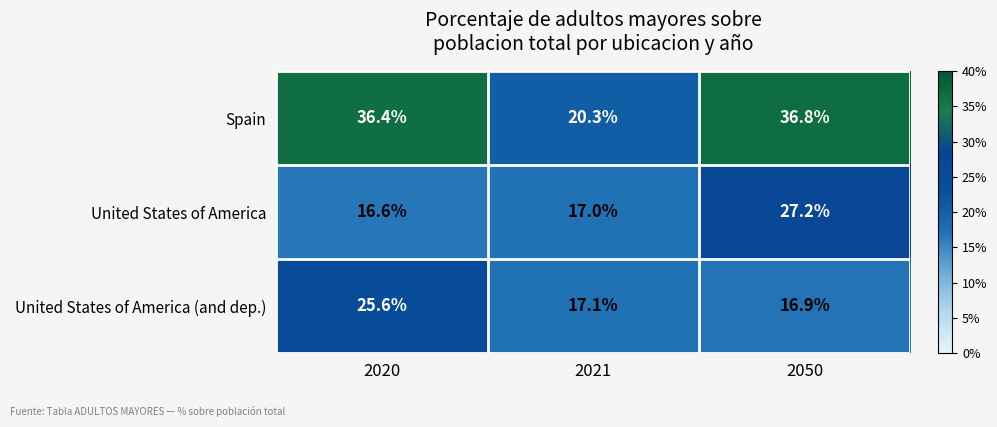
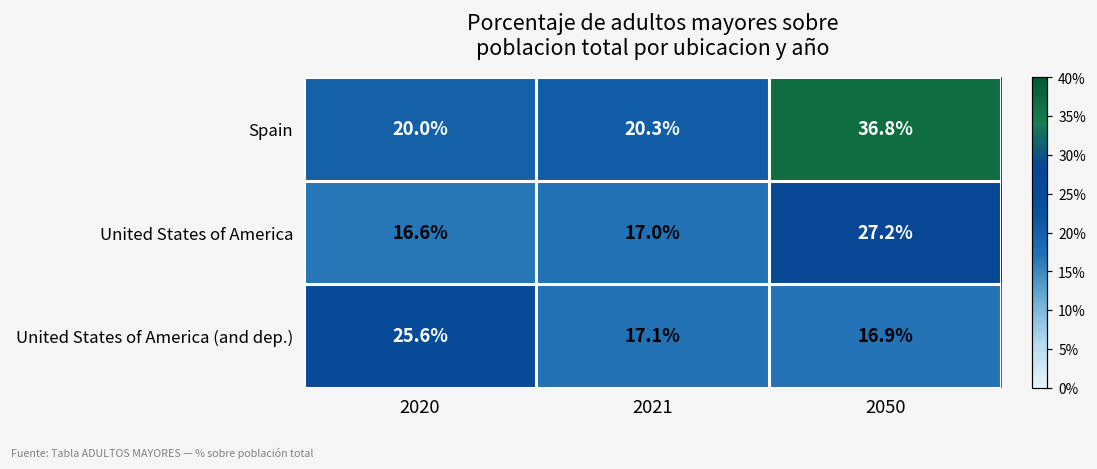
  {
    "Spain": {
-     "2020": "36.4%",
+     "2020": "20.0%",
      "2021": "20.3%",
      "2050": "36.8%"
    },
    "United States of America": {
      "2020": "16.6%",
      "2021": "17.0%",
      "2050": "27.2%"
    },
    "United States of America (and dep.)": {
      "2020": "25.6%",
      "2021": "17.1%",
      "2050": "16.9%"
    }
  }
